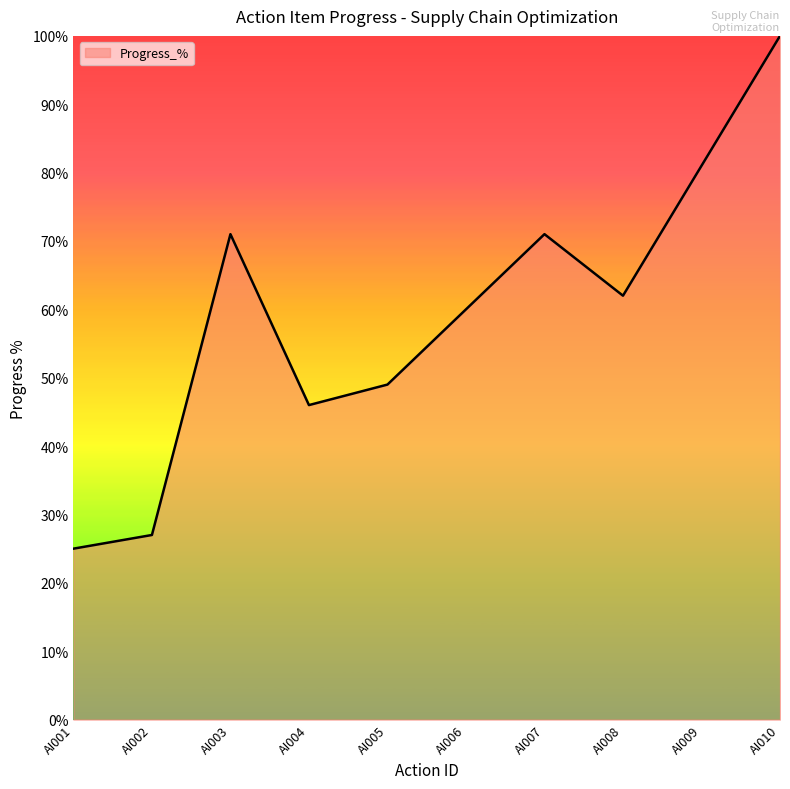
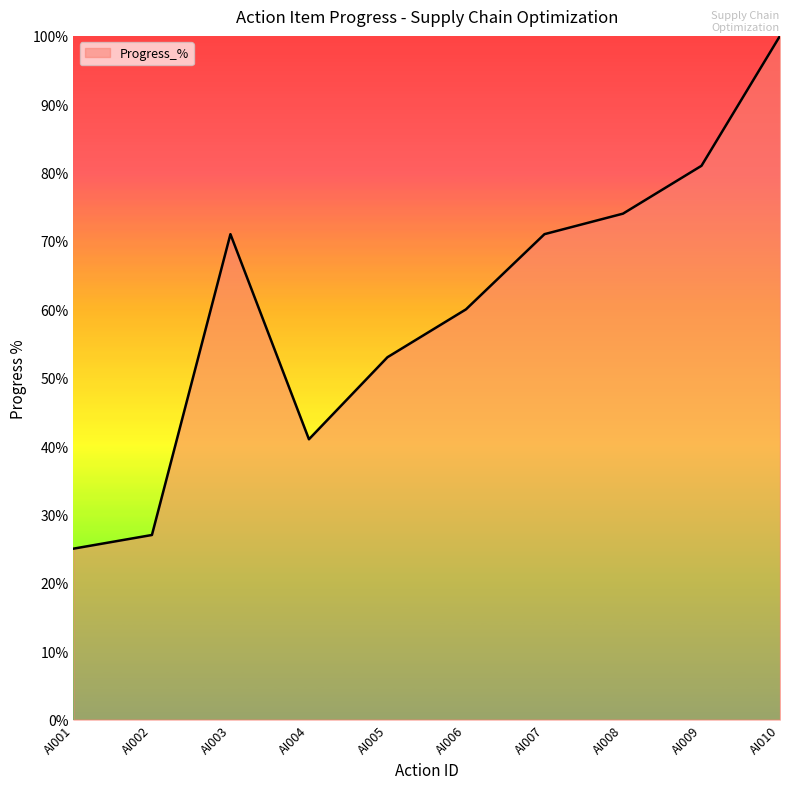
  {
    "AI001": "25%",
    "AI002": "27%",
    "AI003": "71%",
-   "AI004": "46%",
-   "AI005": "49%",
+   "AI004": "41%",
+   "AI005": "53%",
    "AI006": "60%",
    "AI007": "71%",
-   "AI008": "62%",
+   "AI008": "74%",
    "AI009": "81%",
    "AI010": "100%"
  }
